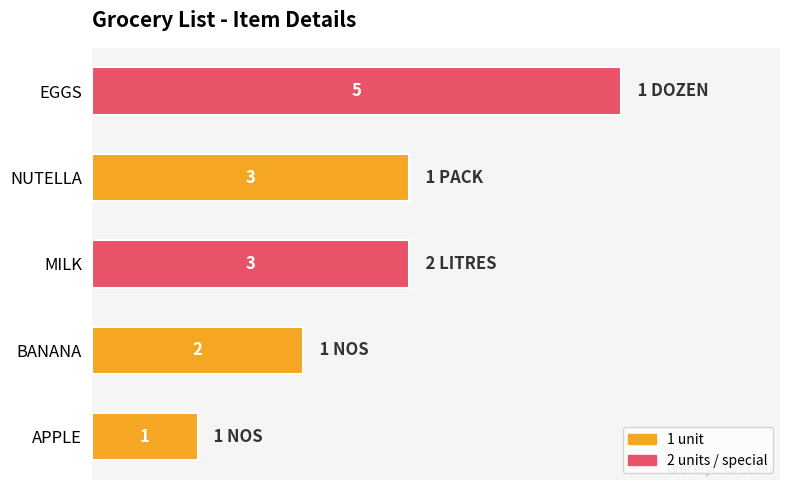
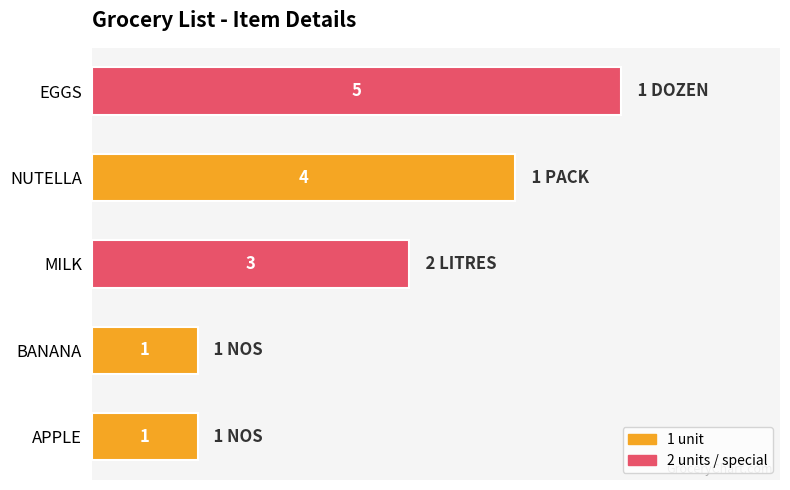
  {
    "EGGS": 5,
-   "NUTELLA": 3,
+   "NUTELLA": 4,
    "MILK": 3,
-   "BANANA": 2,
+   "BANANA": 1,
    "APPLE": 1
  }
